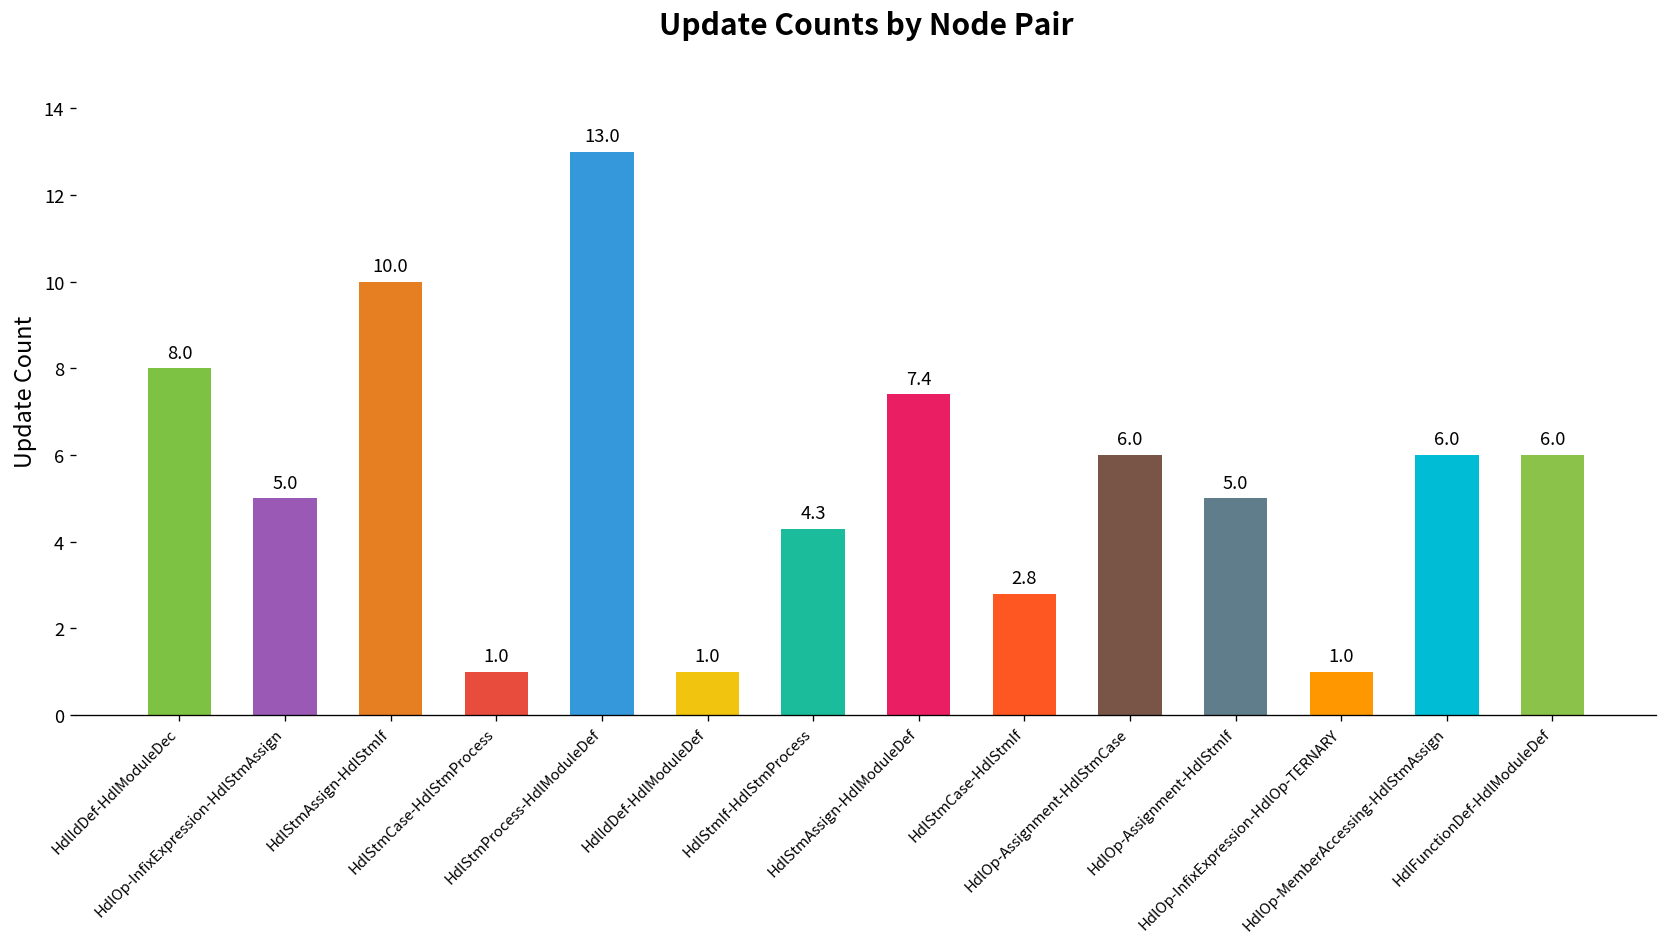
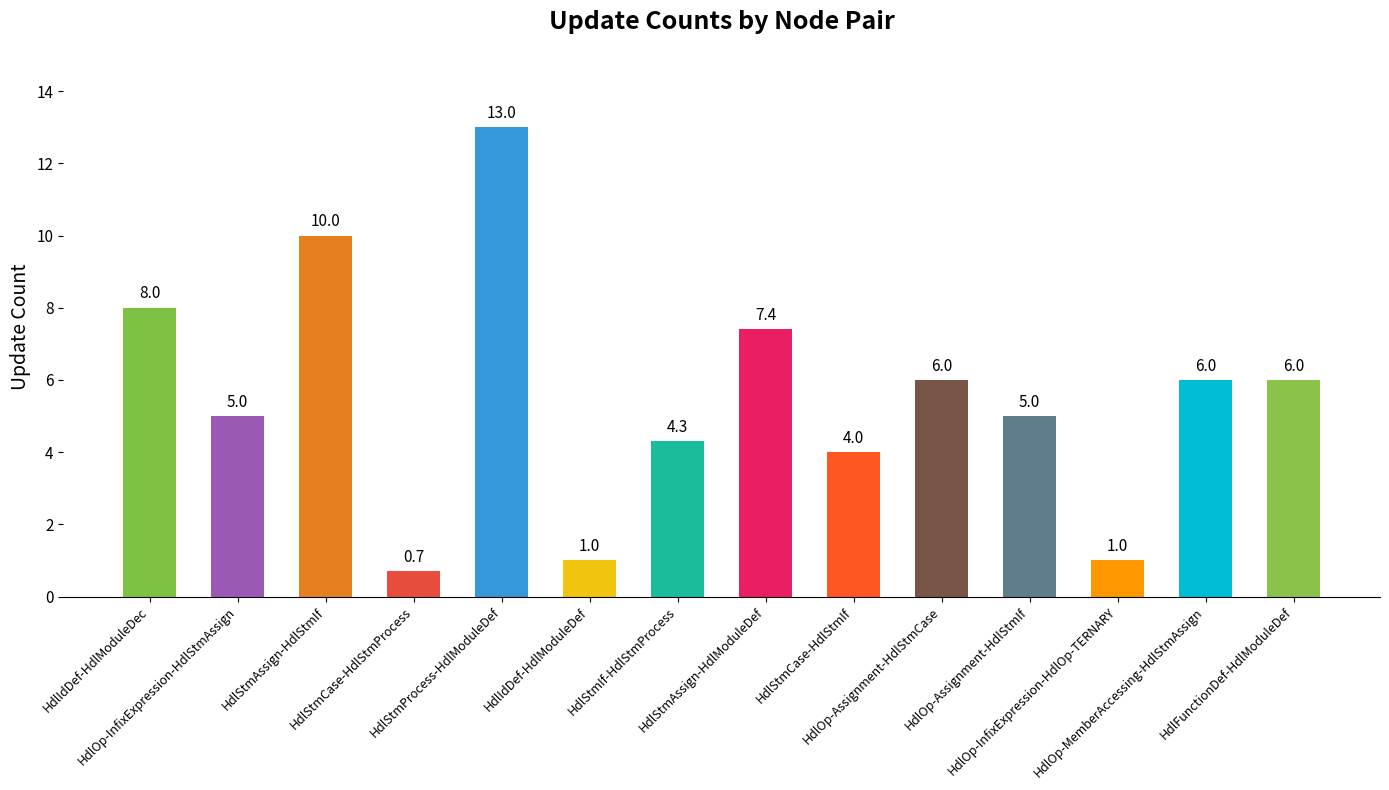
  {
    "HdlIdDef-HdlModuleDec": 8.0,
    "HdlOp-InfixExpression-HdlStmAssign": 5.0,
    "HdlStmAssign-HdlStmIf": 10.0,
-   "HdlStmCase-HdlStmProcess": 1.0,
+   "HdlStmCase-HdlStmProcess": 0.7,
    "HdlStmProcess-HdlModuleDef": 13.0,
    "HdlIdDef-HdlModuleDef": 1.0,
    "HdlStmIf-HdlStmProcess": 4.3,
    "HdlStmAssign-HdlModuleDef": 7.4,
-   "HdlStmCase-HdlStmIf": 2.8,
+   "HdlStmCase-HdlStmIf": 4.0,
    "HdlOp-Assignment-HdlStmCase": 6.0,
    "HdlOp-Assignment-HdlStmIf": 5.0,
    "HdlOp-InfixExpression-HdlOp-TERNARY": 1.0,
    "HdlOp-MemberAccessing-HdlStmAssign": 6.0,
    "HdlFunctionDef-HdlModuleDef": 6.0
  }
